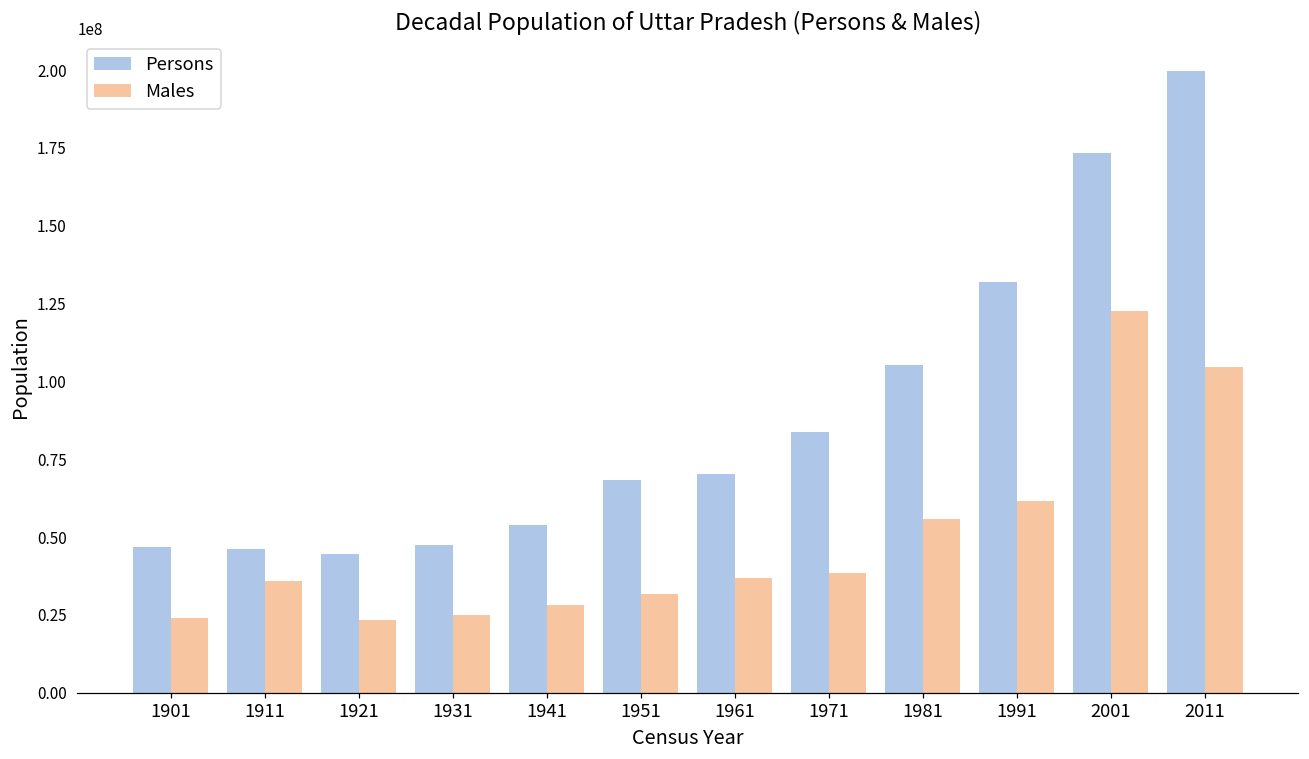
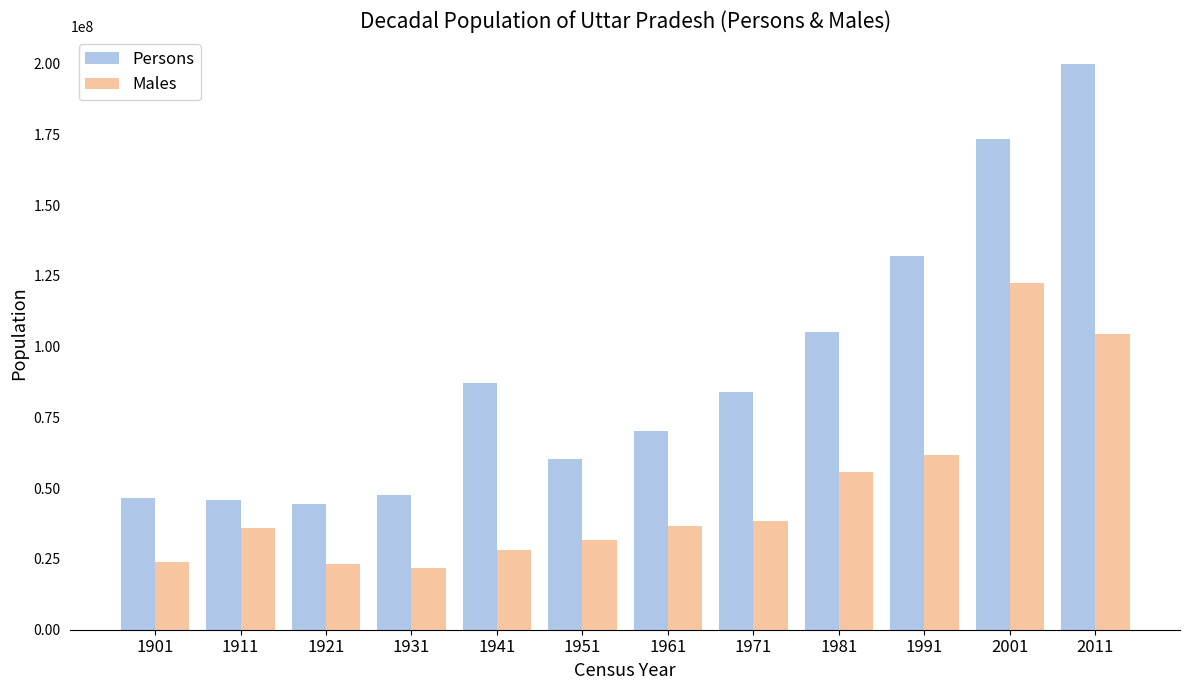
  {
    "Persons": {
      "1901": 47000000,
      "1911": 46000000,
      "1921": 45000000,
      "1931": 47000000,
-     "1941": 54000000,
-     "1951": 68000000,
+     "1941": 87000000,
+     "1951": 60000000,
      "1961": 70000000,
      "1971": 84000000,
      "1981": 105000000,
      "1991": 132000000,
      "2001": 173000000,
      "2011": 200000000
    },
    "Males": {
      "1901": 24000000,
      "1911": 36000000,
      "1921": 23000000,
-     "1931": 25000000,
+     "1931": 22000000,
      "1941": 28000000,
      "1951": 32000000,
      "1961": 37000000,
      "1971": 38000000,
      "1981": 56000000,
      "1991": 62000000,
      "2001": 123000000,
      "2011": 104000000
    }
  }
